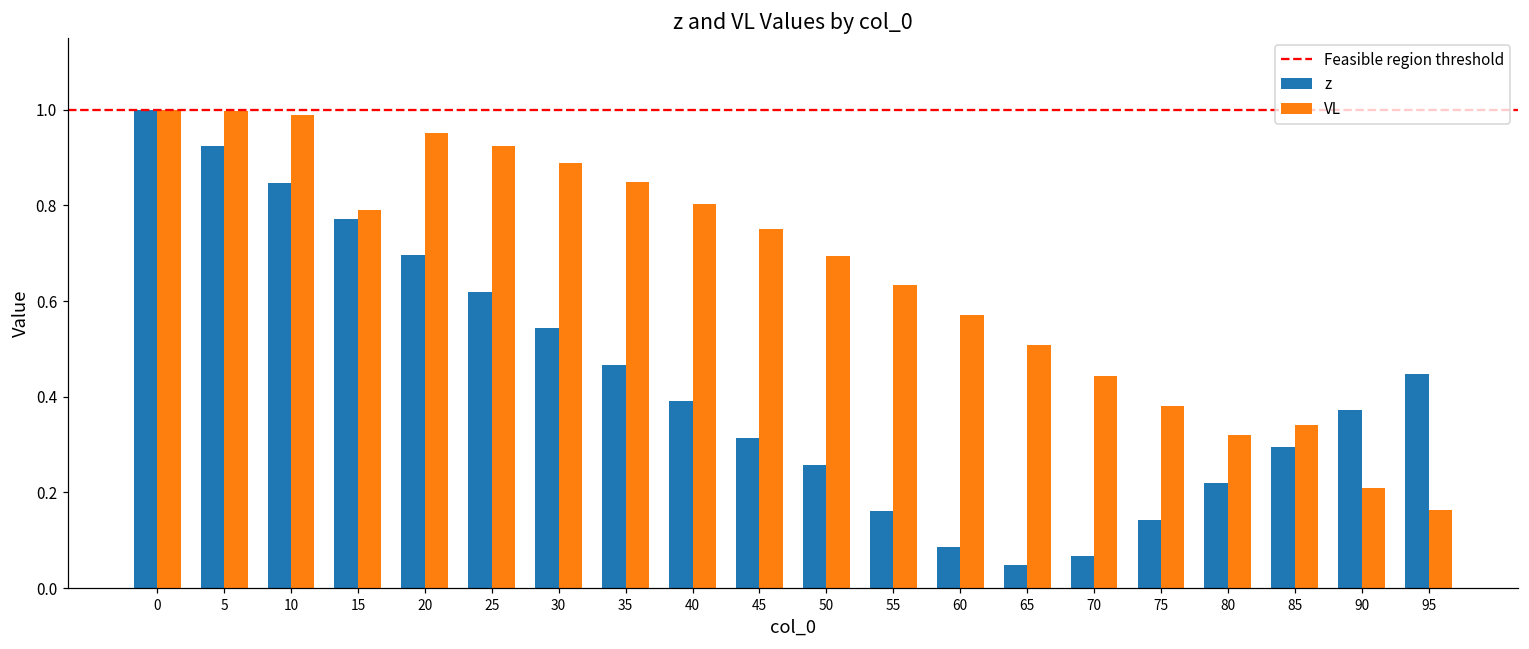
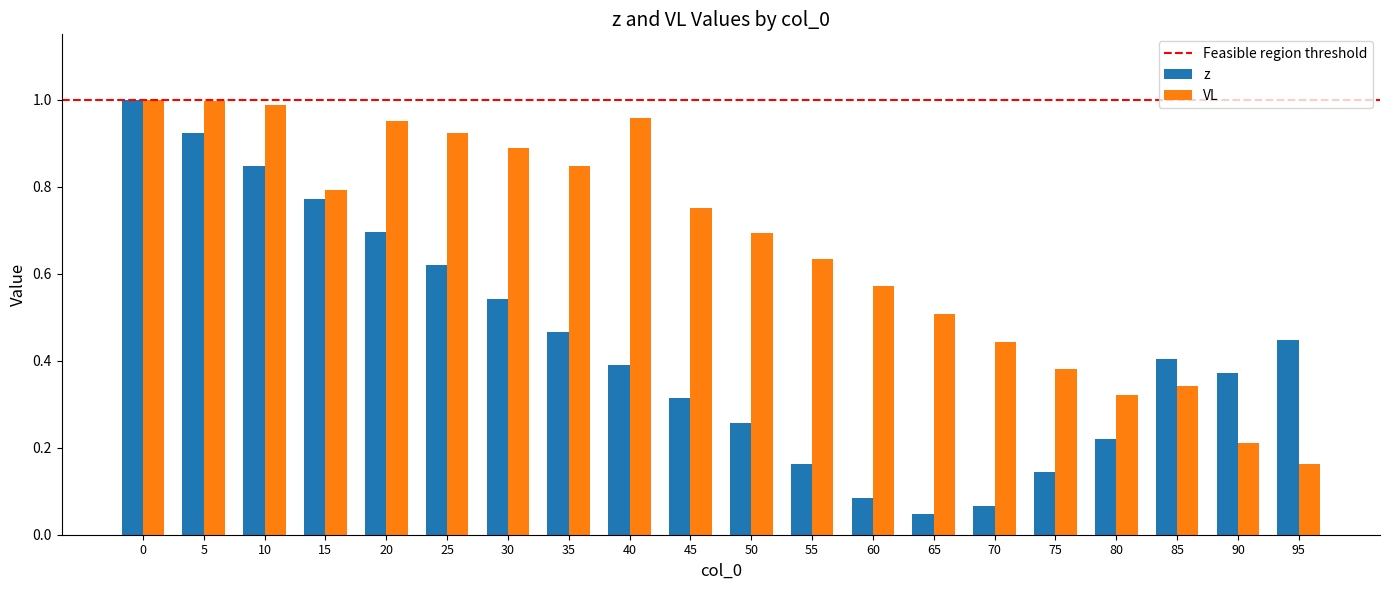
  {
    "z": {
      "0": 1.00,
      "5": 0.92,
      "10": 0.85,
      "15": 0.77,
      "20": 0.70,
      "25": 0.62,
      "30": 0.54,
      "35": 0.47,
      "40": 0.39,
      "45": 0.31,
      "50": 0.26,
      "55": 0.16,
      "60": 0.09,
      "65": 0.05,
      "70": 0.07,
      "75": 0.14,
      "80": 0.22,
-     "85": 0.30,
+     "85": 0.40,
      "90": 0.37,
      "95": 0.45
    },
    "VL": {
      "0": 1.00,
      "5": 1.00,
      "10": 0.99,
      "15": 0.79,
      "20": 0.95,
      "25": 0.92,
      "30": 0.89,
      "35": 0.85,
-     "40": 0.80,
+     "40": 0.96,
      "45": 0.75,
      "50": 0.69,
      "55": 0.63,
      "60": 0.57,
      "65": 0.51,
      "70": 0.44,
      "75": 0.38,
      "80": 0.32,
      "85": 0.34,
      "90": 0.21,
      "95": 0.16
    }
  }
